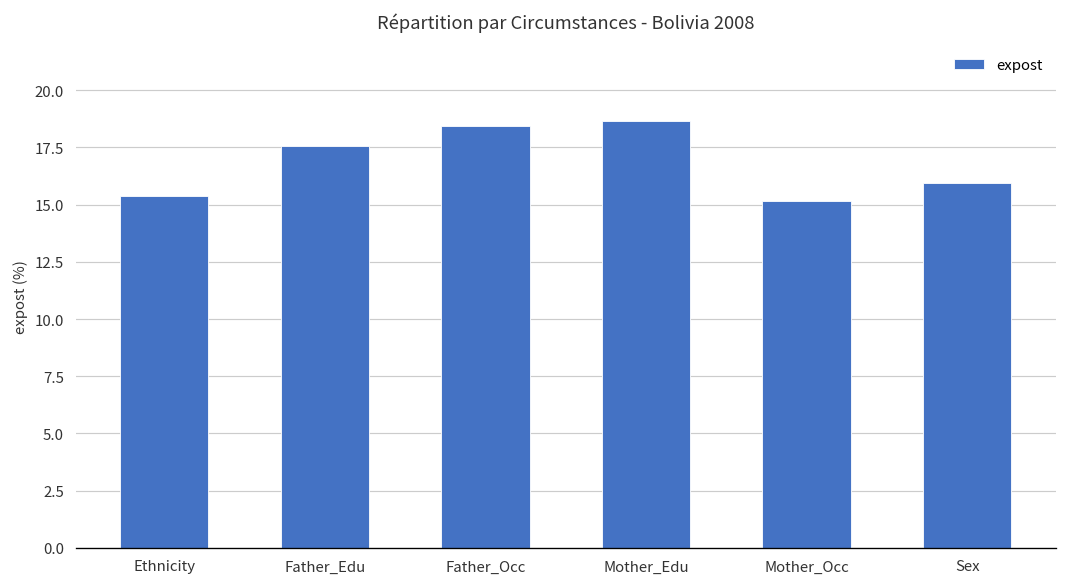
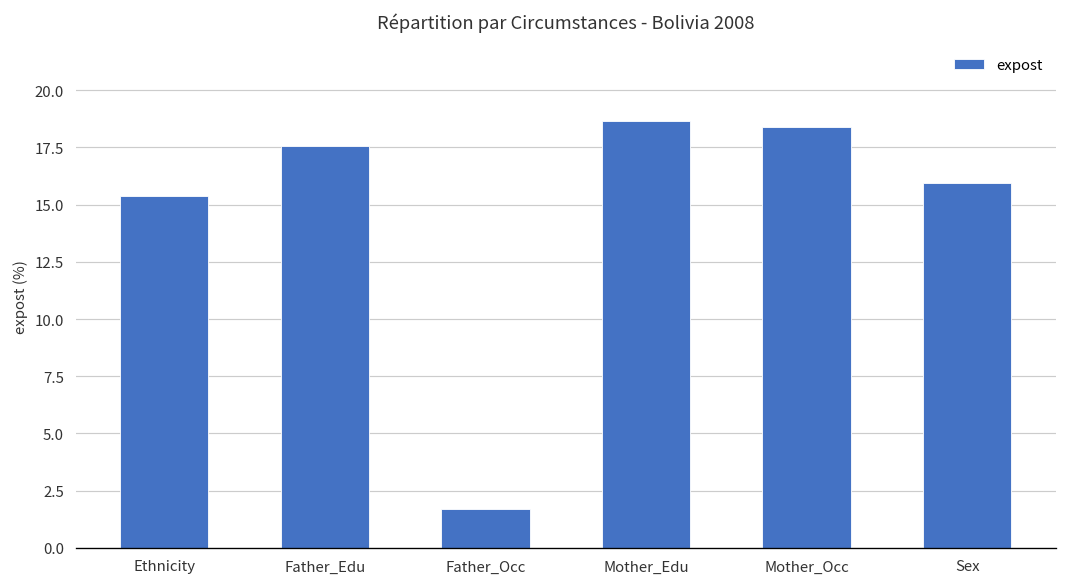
  {
    "Ethnicity": 15.4,
    "Father_Edu": 17.6,
-   "Father_Occ": 18.4,
+   "Father_Occ": 1.7,
    "Mother_Edu": 18.6,
-   "Mother_Occ": 15.2,
+   "Mother_Occ": 18.4,
    "Sex": 15.9
  }
